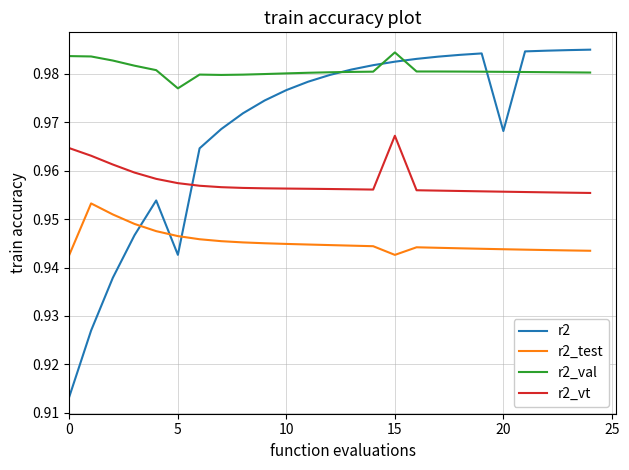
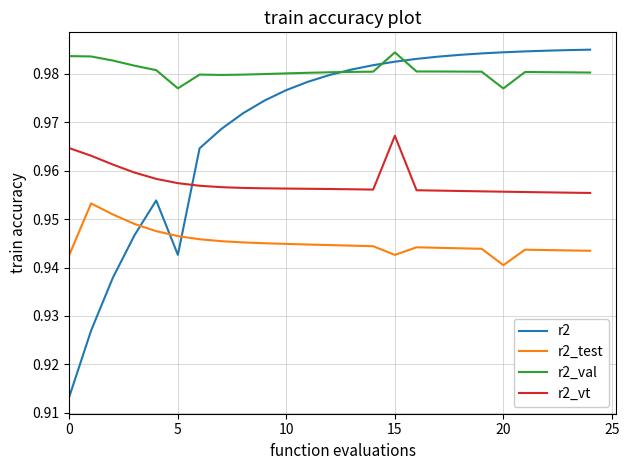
  {
    "r2": {
      "0": 0.913,
      "5": 0.943,
      "10": 0.977,
      "15": 0.983,
-     "20": 0.968
+     "20": 0.984
    },
    "r2_test": {
      "0": 0.943,
      "5": 0.946,
      "10": 0.945,
      "15": 0.943,
-     "20": 0.944
+     "20": 0.940
    },
    "r2_val": {
      "0": 0.984,
      "5": 0.977,
      "10": 0.980,
      "15": 0.984,
-     "20": 0.980
+     "20": 0.977
    },
    "r2_vt": {
      "0": 0.965,
      "5": 0.957,
      "10": 0.956,
      "15": 0.967,
      "20": 0.956
    }
  }
